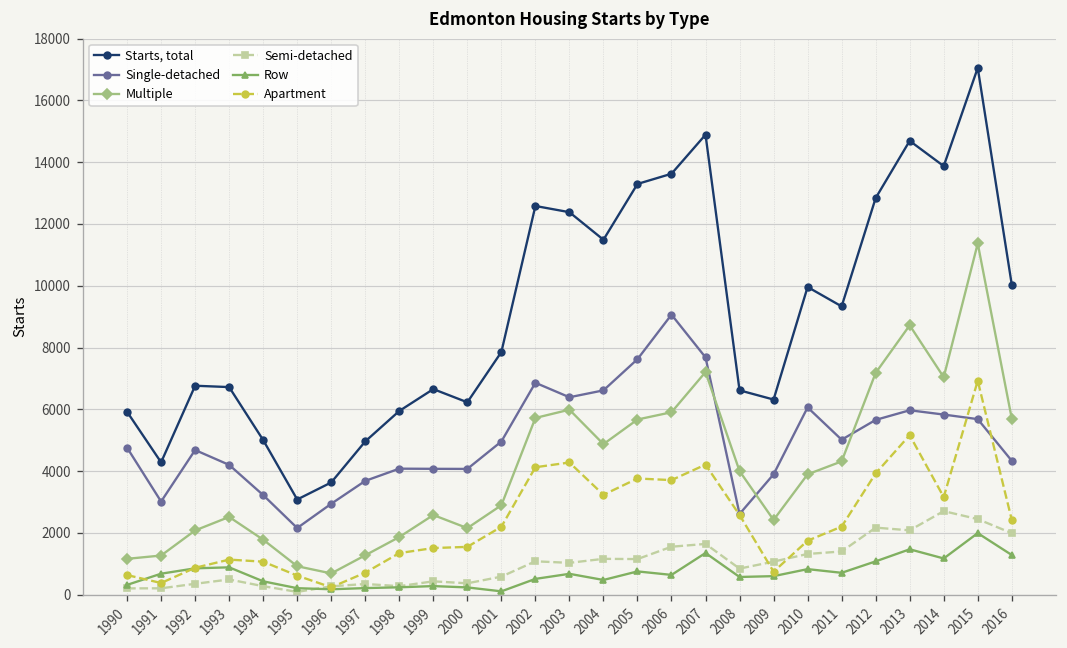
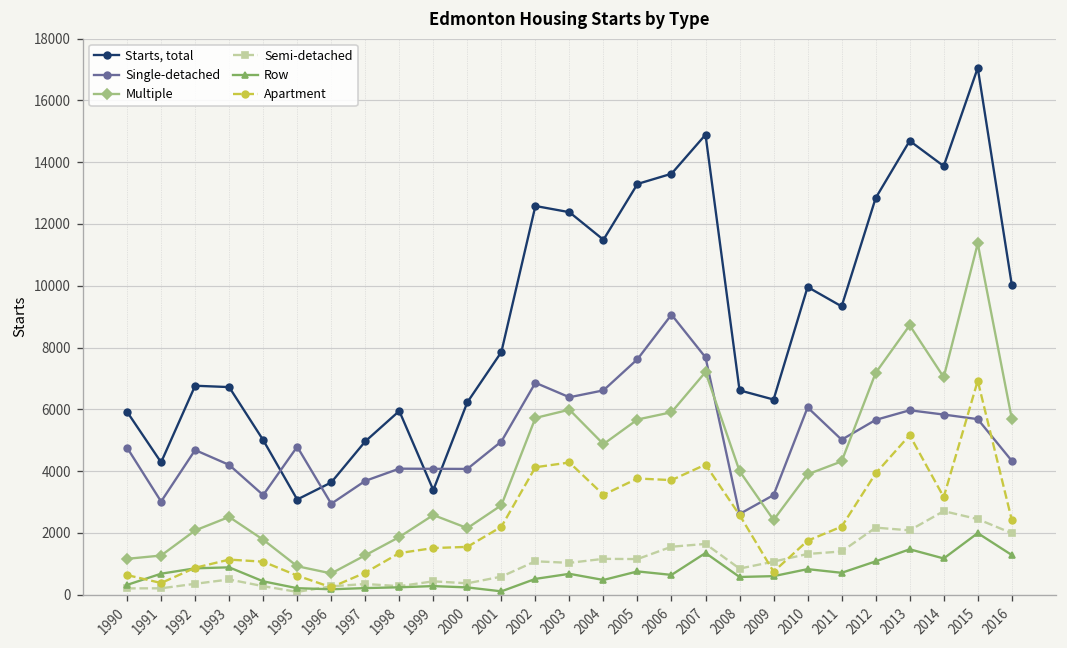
  {
    "Starts, total": {
      "1990": 5900,
      "1991": 4300,
      "1992": 6800,
      "1993": 6700,
      "1994": 5000,
      "1995": 3100,
      "1996": 3600,
      "1997": 5000,
      "1998": 5900,
-     "1999": 6700,
+     "1999": 3400,
      "2000": 6200,
      "2001": 7900,
      "2002": 12600,
      "2003": 12400,
      "2004": 11500,
      "2005": 13300,
      "2006": 13600,
      "2007": 14900,
      "2008": 6600,
      "2009": 6300,
      "2010": 10000,
      "2011": 9300,
      "2012": 12800,
      "2013": 14700,
      "2014": 13900,
      "2015": 17100,
      "2016": 10000
    },
    "Single-detached": {
      "1990": 4800,
      "1991": 3000,
      "1992": 4700,
      "1993": 4200,
      "1994": 3200,
-     "1995": 2200,
+     "1995": 4800,
      "1996": 2900,
      "1997": 3700,
      "1998": 4100,
      "1999": 4100,
      "2000": 4100,
      "2001": 5000,
      "2002": 6900,
      "2003": 6400,
      "2004": 6600,
      "2005": 7600,
      "2006": 9100,
      "2007": 7700,
-     "2009": 3900,
+     "2009": 3200,
      "2010": 6100,
      "2011": 5000,
      "2012": 5700,
      "2013": 6000,
      "2014": 5800,
      "2015": 5700,
      "2016": 4300
    },
    "Apartment": {
      "1990": 600,
      "1991": 400,
      "1993": 1100,
      "1994": 1100,
      "1995": 600,
      "1997": 700,
      "1998": 1300,
      "1999": 1500,
      "2000": 1500,
      "2001": 2200,
      "2002": 4100,
      "2003": 4300,
      "2004": 3200,
      "2005": 3800,
      "2006": 3700,
      "2007": 4200,
      "2009": 700,
      "2010": 1700,
      "2011": 2200,
      "2012": 3900,
      "2013": 5200,
      "2014": 3200,
      "2015": 6900,
      "2016": 2400
    }
  }
